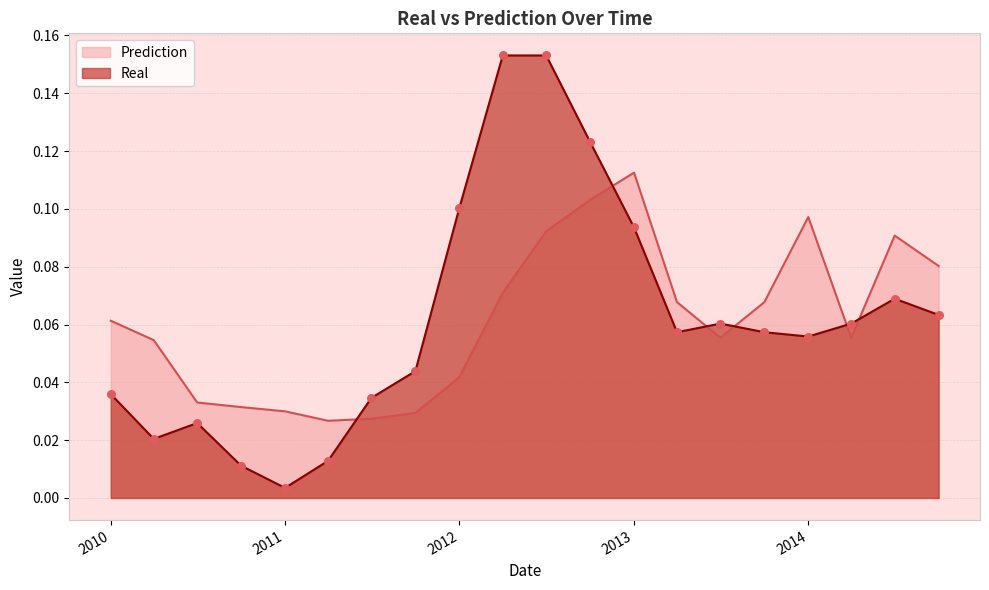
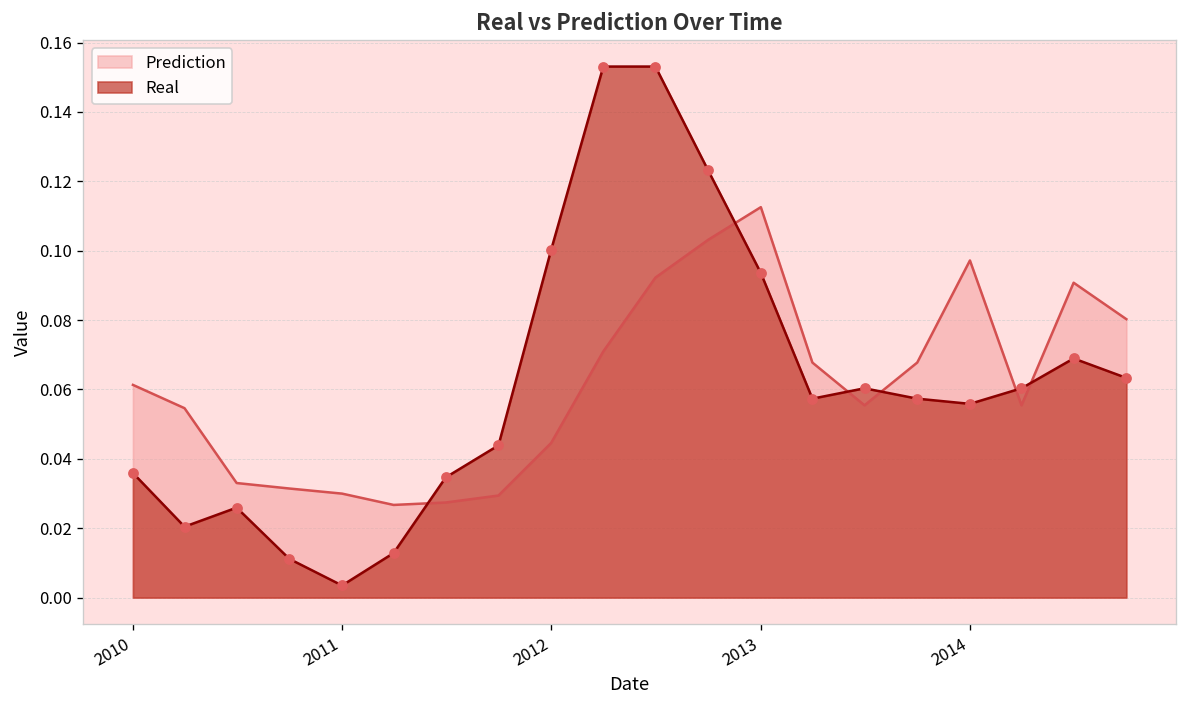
  {
    "Prediction": {
      "2010": 0.061,
      "2011": 0.030,
-     "2012": 0.042,
+     "2012": 0.045,
      "2013": 0.113,
      "2014": 0.097
    },
    "Real": {
      "2010": 0.036,
      "2011": 0.003,
      "2012": 0.100,
      "2013": 0.094,
      "2014": 0.056
    }
  }
